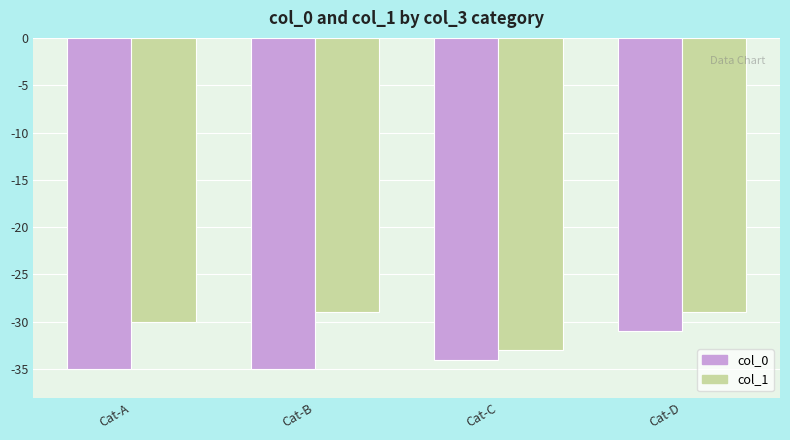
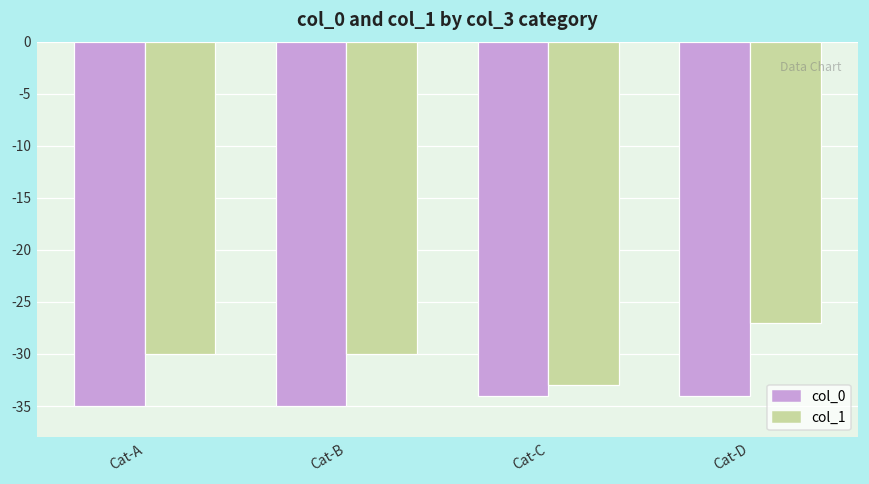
  {
    "col_0": {
      "Cat-A": -35,
      "Cat-B": -35,
      "Cat-C": -34,
-     "Cat-D": -31
+     "Cat-D": -34
    },
    "col_1": {
      "Cat-A": -30,
-     "Cat-B": -29,
+     "Cat-B": -30,
      "Cat-C": -33,
-     "Cat-D": -29
+     "Cat-D": -27
    }
  }
